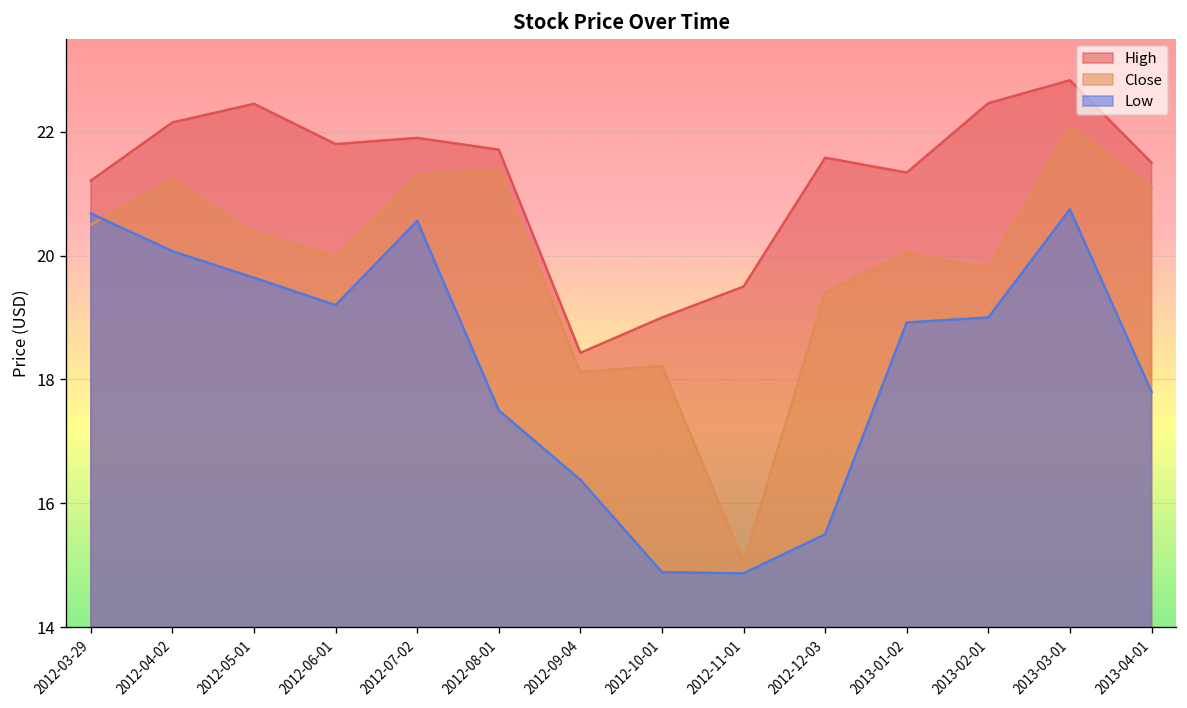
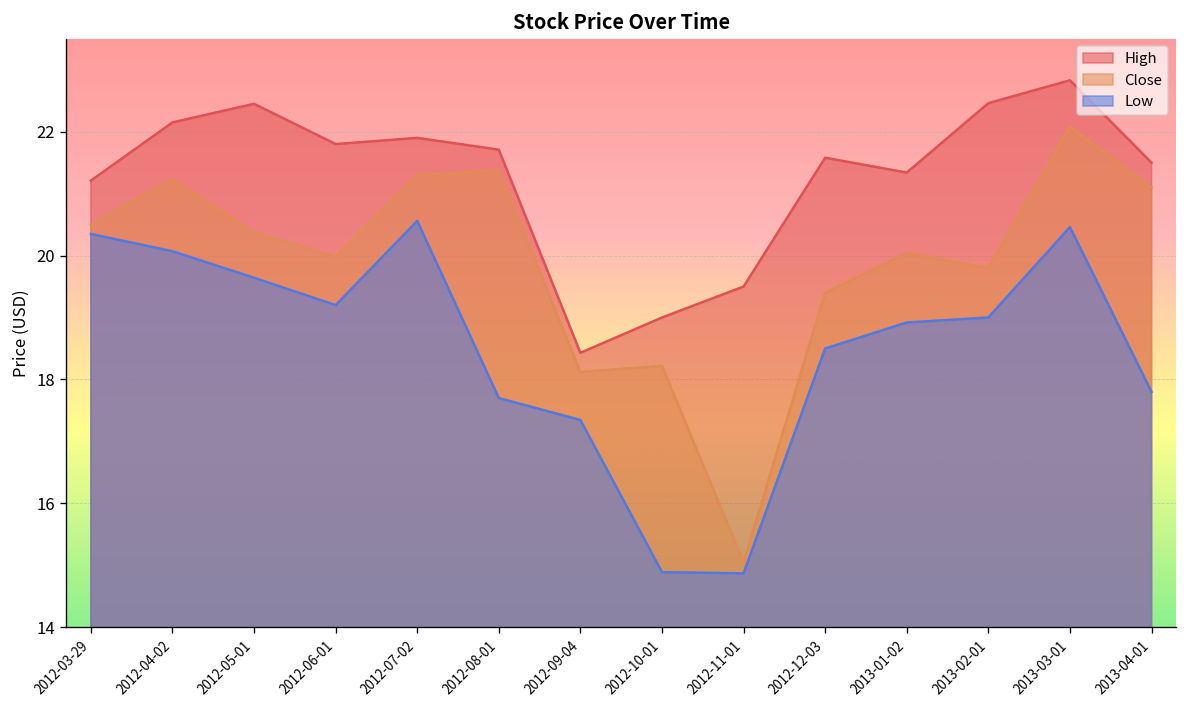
  {
    "Low": {
-     "2012-03-29": 20.7,
+     "2012-03-29": 20.4,
      "2012-04-02": 20.1,
      "2012-05-01": 19.6,
      "2012-06-01": 19.2,
      "2012-07-02": 20.6,
-     "2012-08-01": 17.5,
-     "2012-09-04": 16.4,
+     "2012-08-01": 17.7,
+     "2012-09-04": 17.3,
      "2012-10-01": 14.9,
      "2012-11-01": 14.9,
-     "2012-12-03": 15.5,
+     "2012-12-03": 18.5,
      "2013-01-02": 18.9,
      "2013-02-01": 19.0,
-     "2013-03-01": 20.7,
+     "2013-03-01": 20.5,
      "2013-04-01": 17.8
    }
  }
